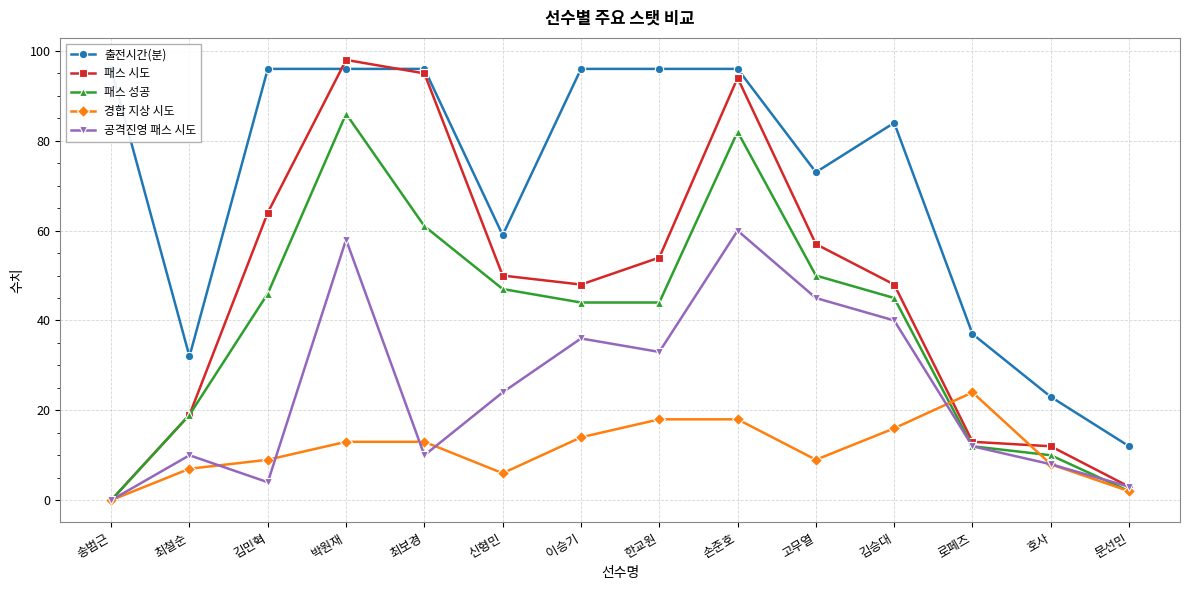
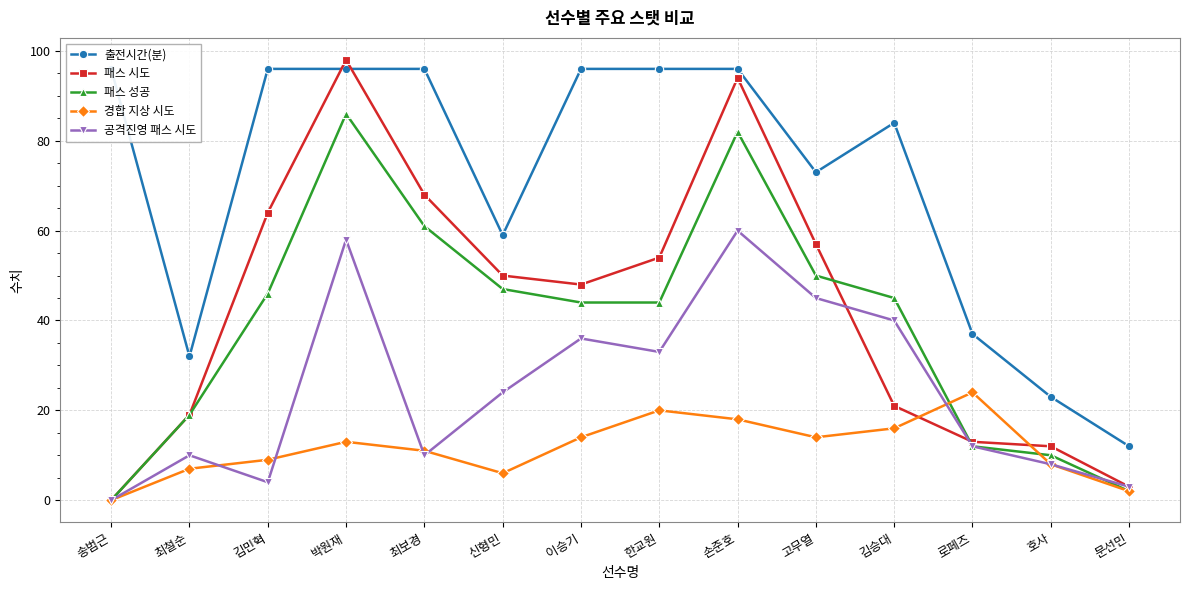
  {
    "출전시간(분)": {
      "최철순": 32,
      "김민혁": 96,
      "박원재": 96,
      "최보경": 96,
      "신형민": 59,
      "이승기": 96,
      "한교원": 96,
      "손준호": 96,
      "고무열": 73,
      "김승대": 84,
      "로페즈": 37,
      "호사": 23,
      "문선민": 12
    },
    "패스 시도": {
      "김민혁": 64,
      "박원재": 98,
-     "최보경": 95,
+     "최보경": 68,
      "신형민": 50,
      "이승기": 48,
      "한교원": 54,
      "손준호": 94,
      "고무열": 57,
-     "김승대": 48,
+     "김승대": 21,
      "로페즈": 13,
      "호사": 12
    },
    "패스 성공": {
      "김민혁": 46,
      "박원재": 86,
      "최보경": 61,
      "신형민": 47,
      "이승기": 44,
      "한교원": 44,
      "손준호": 82,
      "고무열": 50,
      "김승대": 45,
      "호사": 10
    },
    "경합 지상 시도": {
      "최철순": 7,
      "김민혁": 9,
      "박원재": 13,
-     "최보경": 13,
+     "최보경": 11,
      "신형민": 6,
      "이승기": 14,
-     "한교원": 18,
+     "한교원": 20,
      "손준호": 18,
-     "고무열": 9,
+     "고무열": 14,
      "김승대": 16,
      "로페즈": 24
    },
    "공격진영 패스 시도": {
      "최철순": 10,
      "김민혁": 4,
      "박원재": 58,
      "최보경": 10,
      "신형민": 24,
      "이승기": 36,
      "한교원": 33,
      "손준호": 60,
      "고무열": 45,
      "김승대": 40
    }
  }
